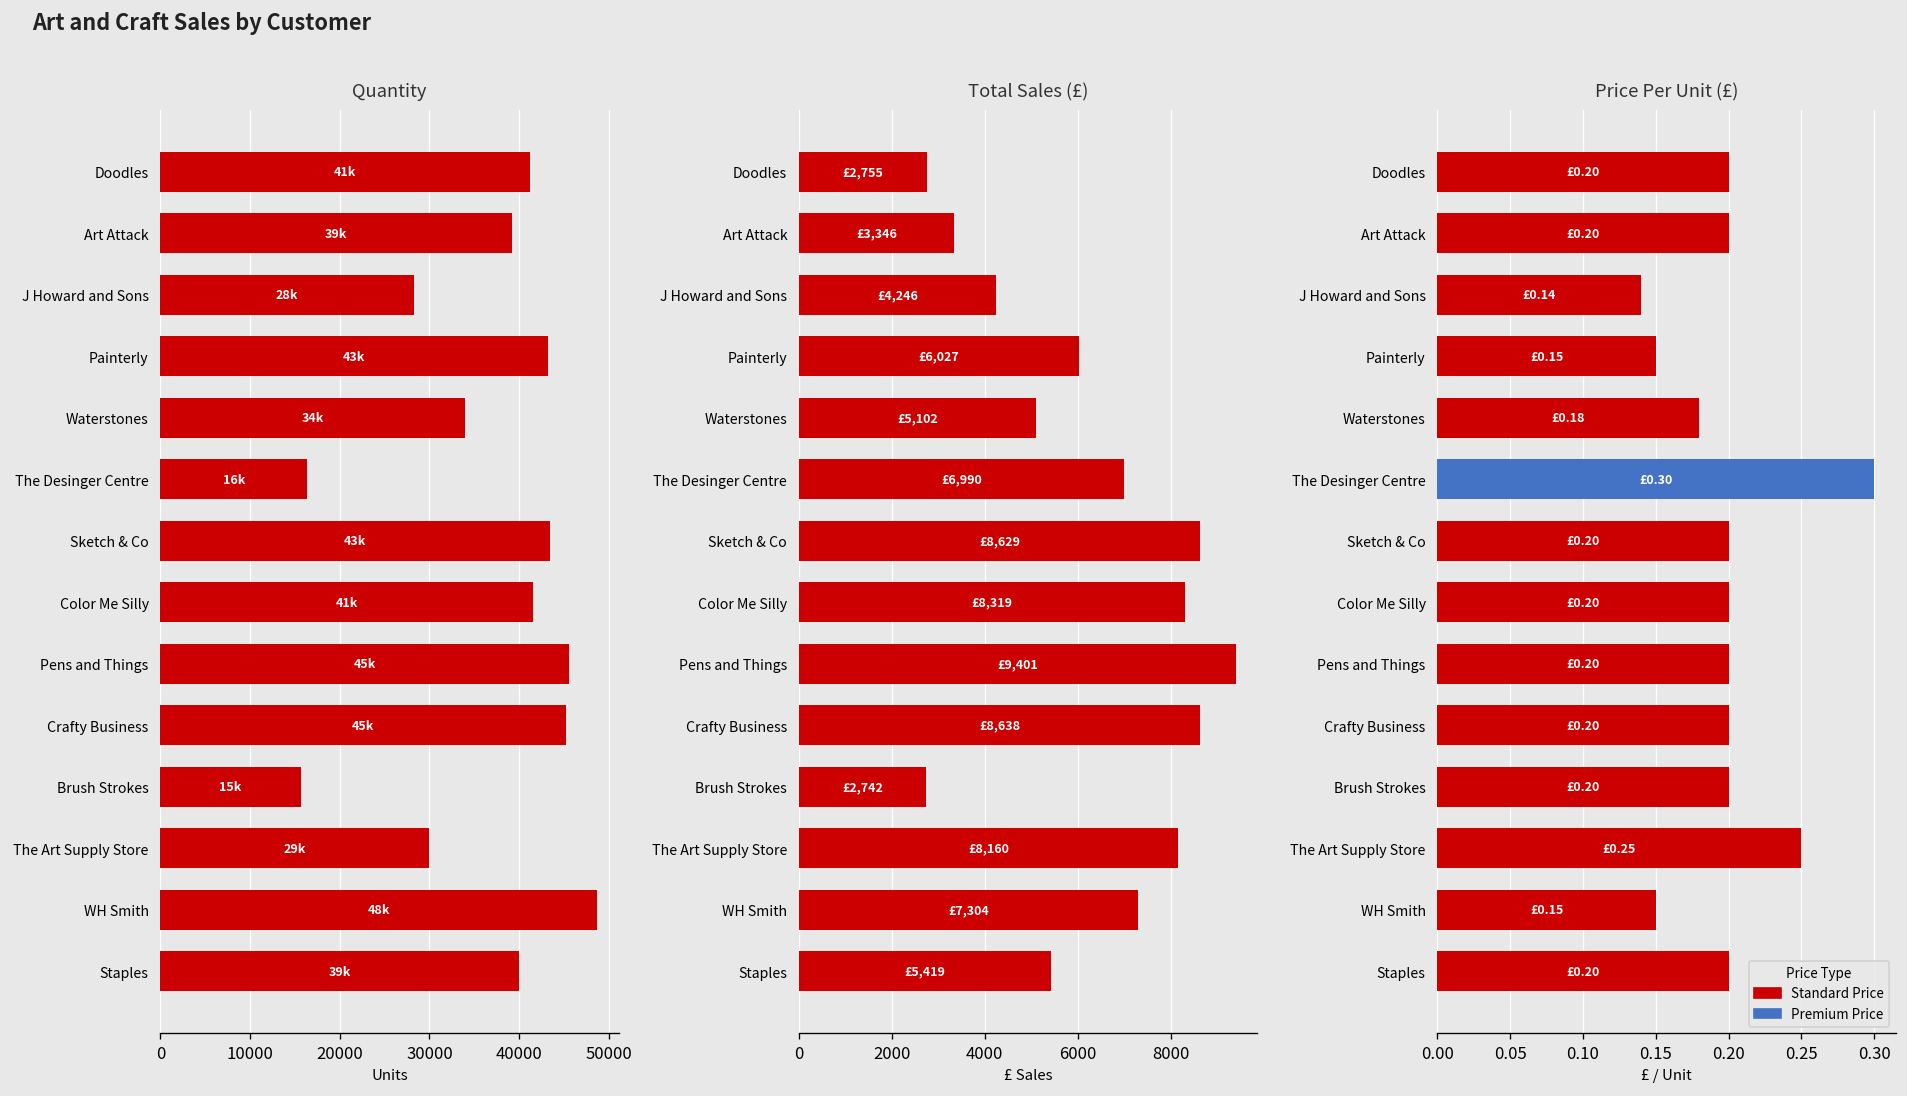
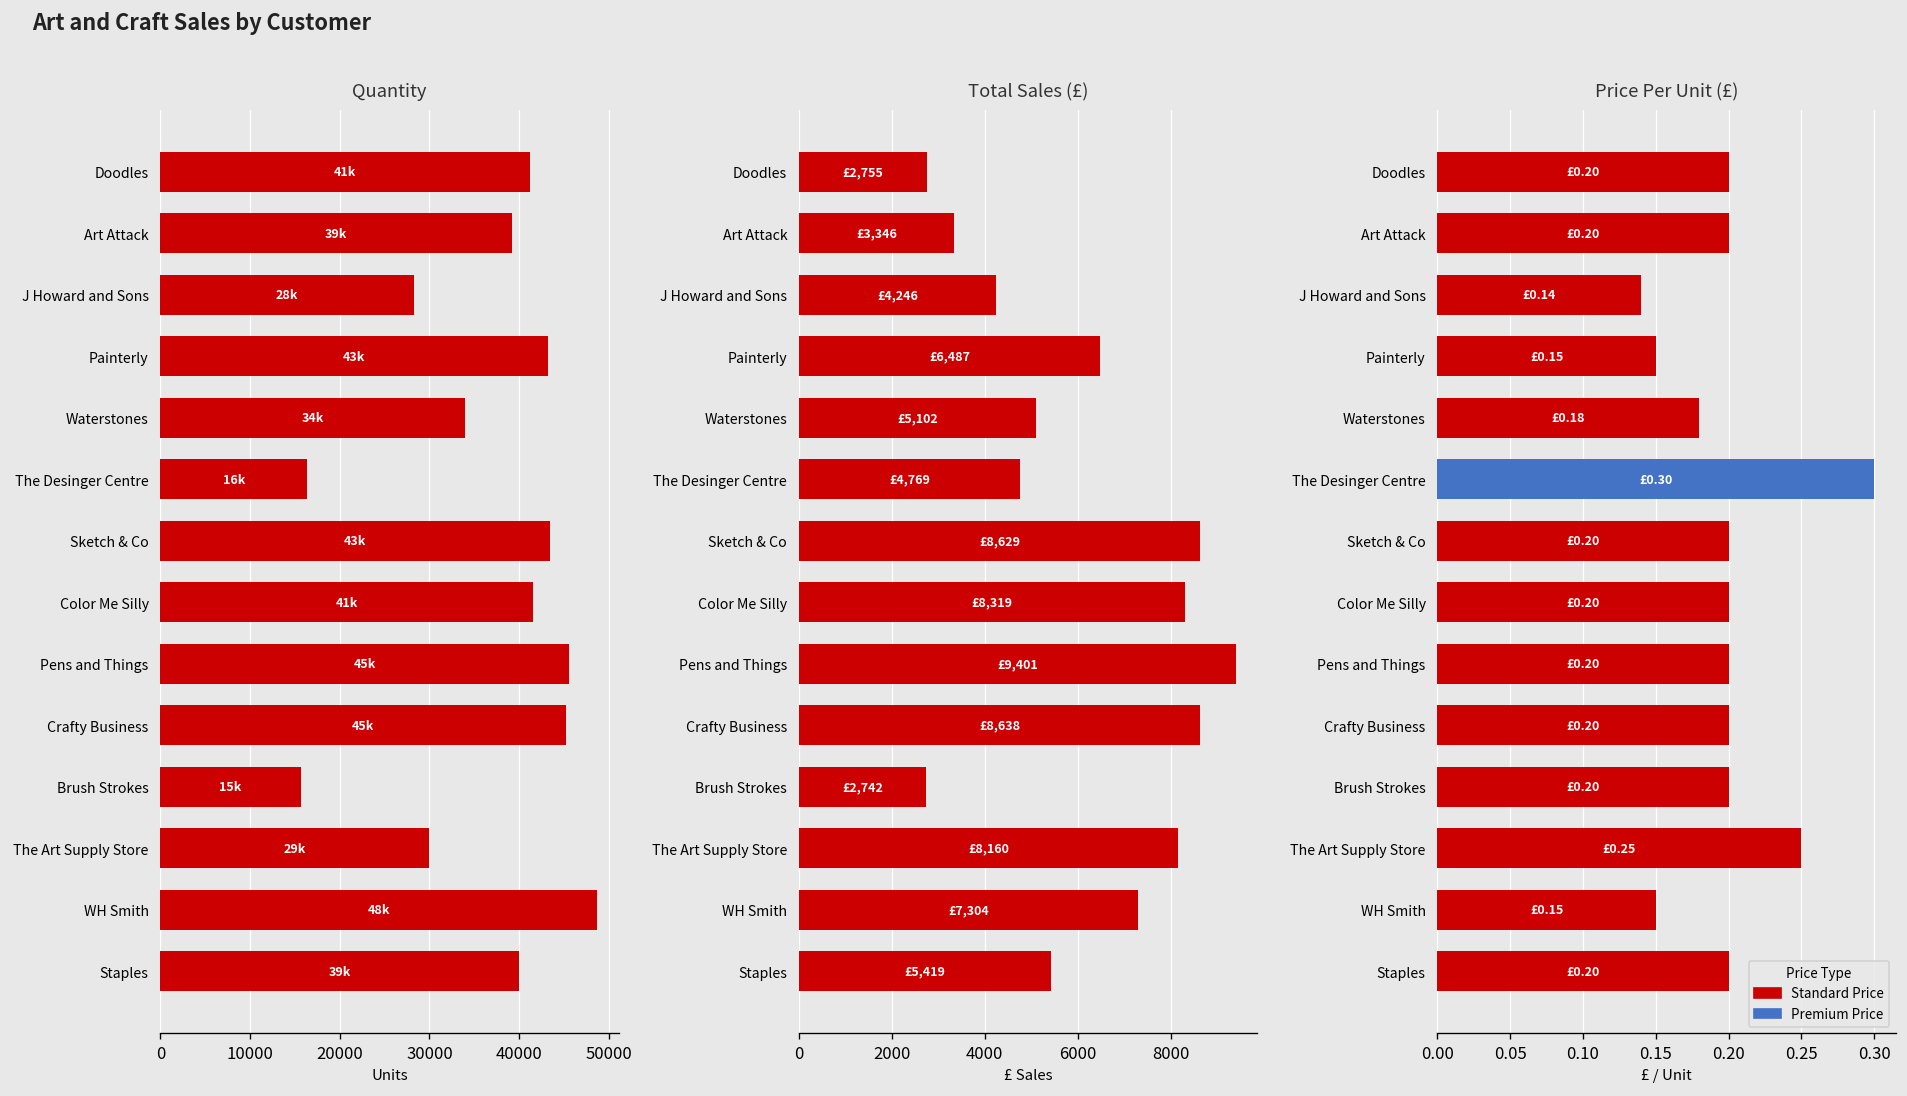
  {
    "Quantity": {
      "Doodles": "41k",
      "Art Attack": "39k",
      "J Howard and Sons": "28k",
      "Painterly": "43k",
      "Waterstones": "34k",
      "The Desinger Centre": "16k",
      "Sketch & Co": "43k",
      "Crafty Business": "45k"
    },
    "Total Sales (£)": {
      "Doodles": "£2,755",
      "Art Attack": "£3,346",
      "J Howard and Sons": "£4,246",
-     "Painterly": "£6,027",
+     "Painterly": "£6,487",
      "Waterstones": "£5,102",
-     "The Desinger Centre": "£6,990",
+     "The Desinger Centre": "£4,769",
      "Sketch & Co": "£8,629",
      "Color Me Silly": "£8,319",
      "Pens and Things": "£9,401",
      "Crafty Business": "£8,638",
      "Brush Strokes": "£2,742",
      "The Art Supply Store": "£8,160",
      "WH Smith": "£7,304",
      "Staples": "£5,419"
    },
    "Price Per Unit (£)": {
      "Doodles": "£0.20",
      "Art Attack": "£0.20",
      "J Howard and Sons": "£0.14",
      "Painterly": "£0.15",
      "Waterstones": "£0.18",
      "The Desinger Centre": "£0.30",
      "Sketch & Co": "£0.20",
      "Color Me Silly": "£0.20",
      "Pens and Things": "£0.20",
      "Crafty Business": "£0.20",
      "Brush Strokes": "£0.20",
      "The Art Supply Store": "£0.25",
      "WH Smith": "£0.15",
      "Staples": "£0.20"
    }
  }
